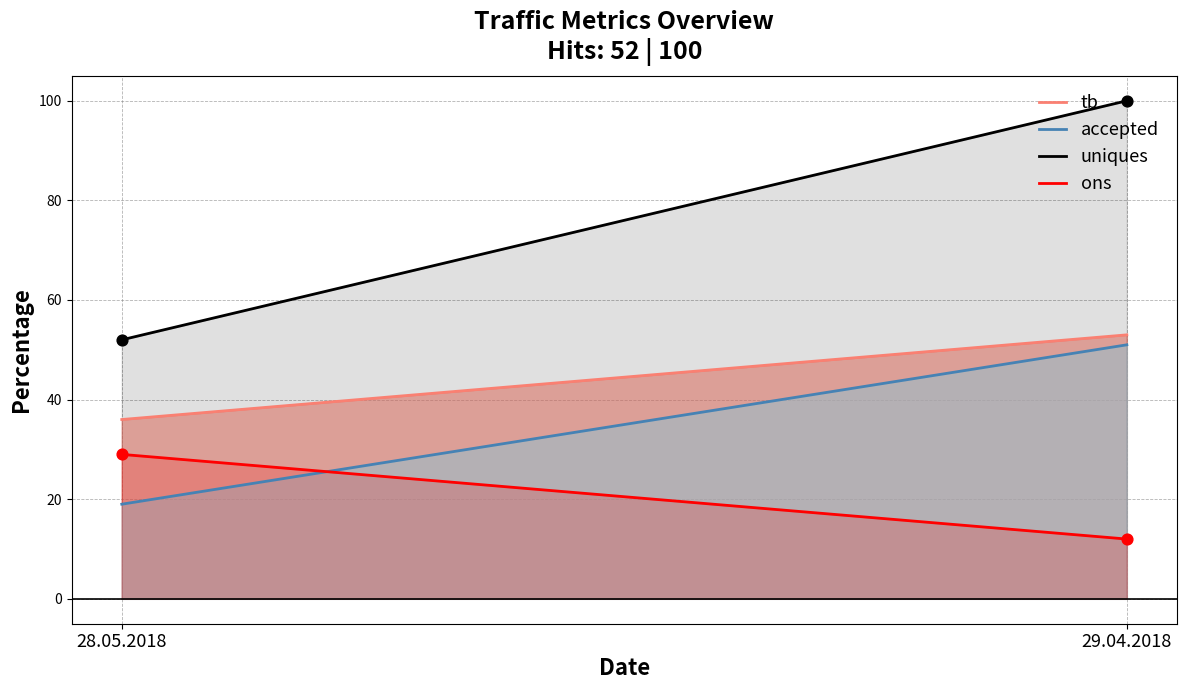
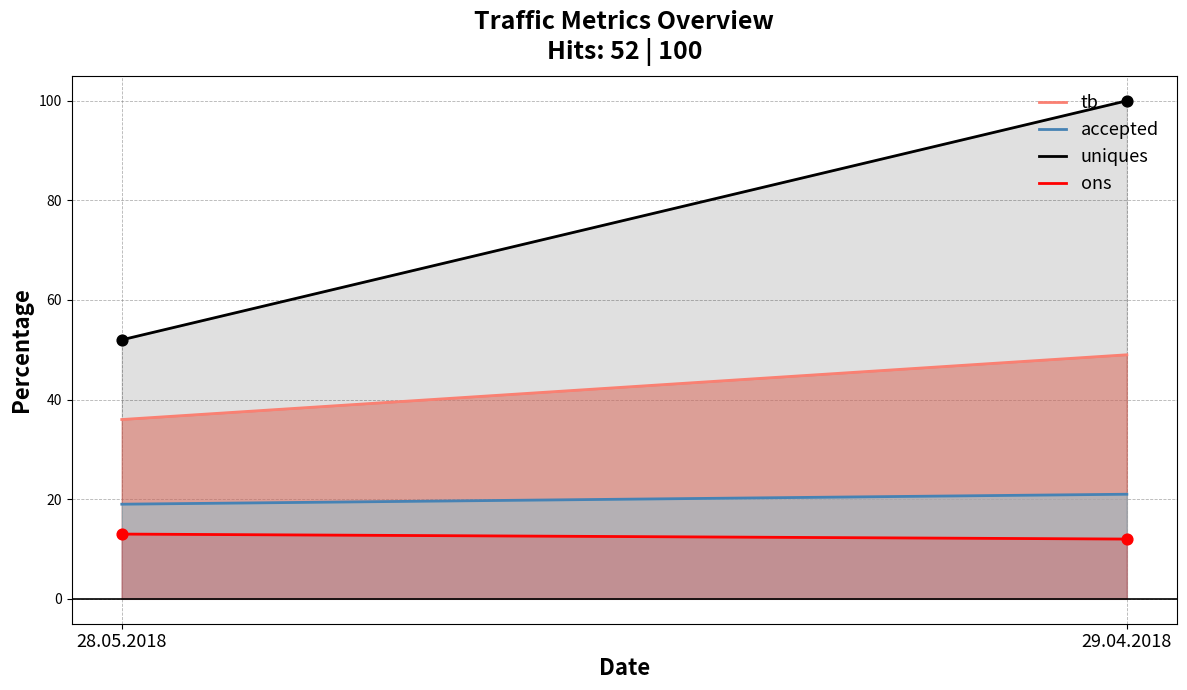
  {
    "tb": {
      "28.05.2018": 36,
-     "29.04.2018": 53
+     "29.04.2018": 49
    },
    "accepted": {
      "28.05.2018": 19,
-     "29.04.2018": 51
+     "29.04.2018": 21
    },
    "uniques": {
      "28.05.2018": 52,
      "29.04.2018": 100
    },
    "ons": {
-     "28.05.2018": 29,
+     "28.05.2018": 13,
      "29.04.2018": 12
    }
  }
